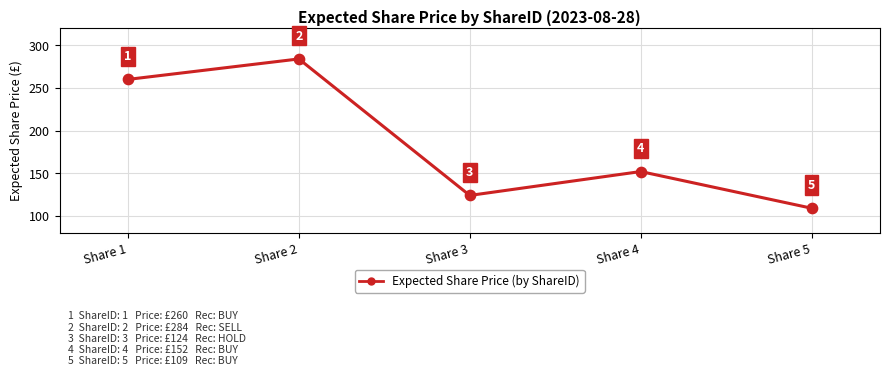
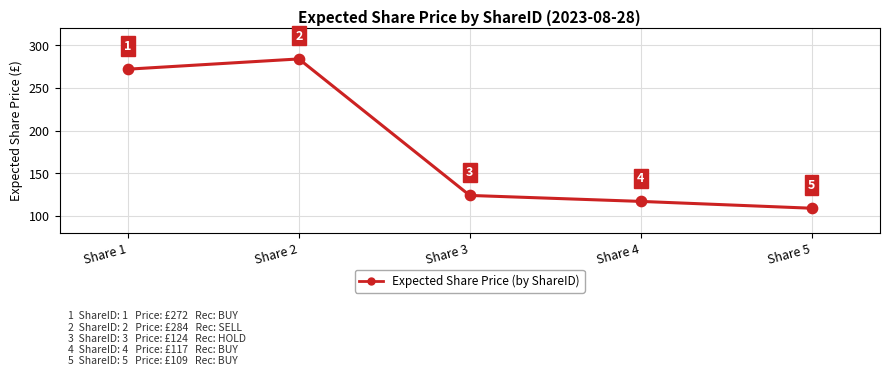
  {
-   "Share 1": "£260",
-   "Share 4": "£152"
+   "Share 1": "£272",
+   "Share 4": "£117"
  }
